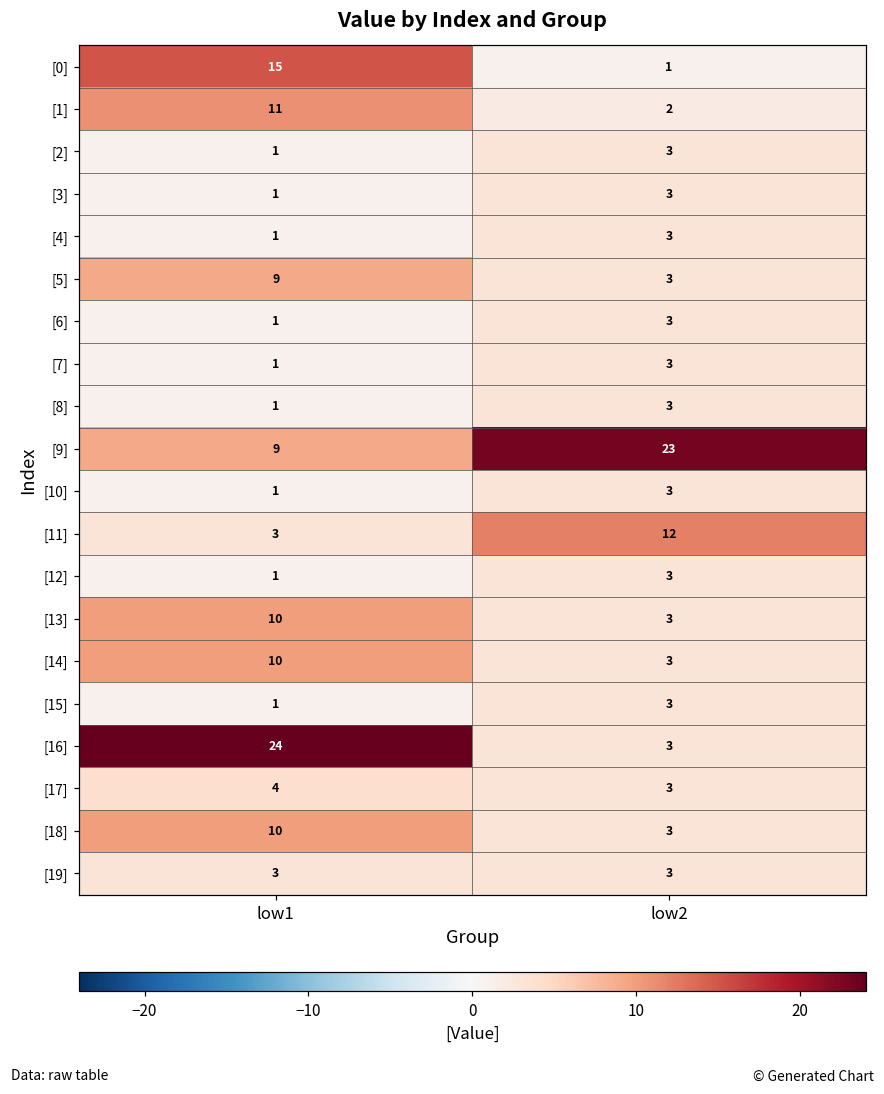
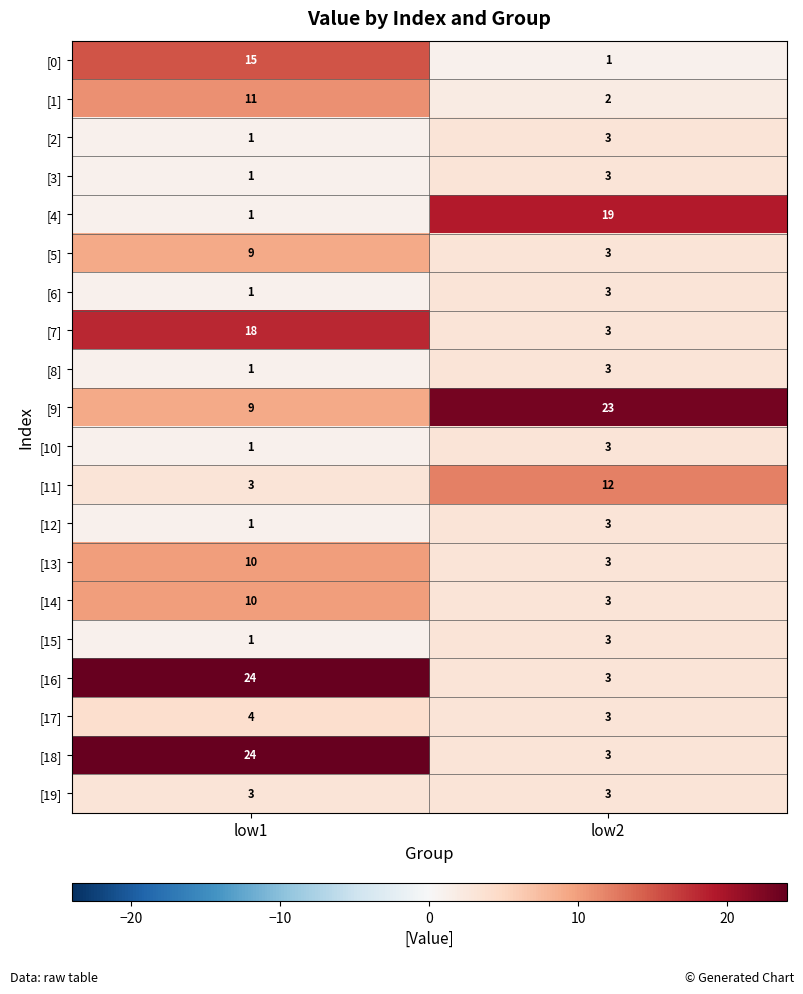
  {
    "[0]": {
      "low1": 15,
      "low2": 1
    },
    "[1]": {
      "low1": 11,
      "low2": 2
    },
    "[2]": {
      "low1": 1,
      "low2": 3
    },
    "[3]": {
      "low1": 1,
      "low2": 3
    },
    "[4]": {
      "low1": 1,
-     "low2": 3
+     "low2": 19
    },
    "[5]": {
      "low1": 9,
      "low2": 3
    },
    "[6]": {
      "low1": 1,
      "low2": 3
    },
    "[7]": {
-     "low1": 1,
+     "low1": 18,
      "low2": 3
    },
    "[8]": {
      "low1": 1,
      "low2": 3
    },
    "[9]": {
      "low1": 9,
      "low2": 23
    },
    "[10]": {
      "low1": 1,
      "low2": 3
    },
    "[11]": {
      "low1": 3,
      "low2": 12
    },
    "[12]": {
      "low1": 1,
      "low2": 3
    },
    "[13]": {
      "low1": 10,
      "low2": 3
    },
    "[14]": {
      "low1": 10,
      "low2": 3
    },
    "[15]": {
      "low1": 1,
      "low2": 3
    },
    "[16]": {
      "low1": 24,
      "low2": 3
    },
    "[17]": {
      "low1": 4,
      "low2": 3
    },
    "[18]": {
-     "low1": 10,
+     "low1": 24,
      "low2": 3
    },
    "[19]": {
      "low1": 3,
      "low2": 3
    }
  }
